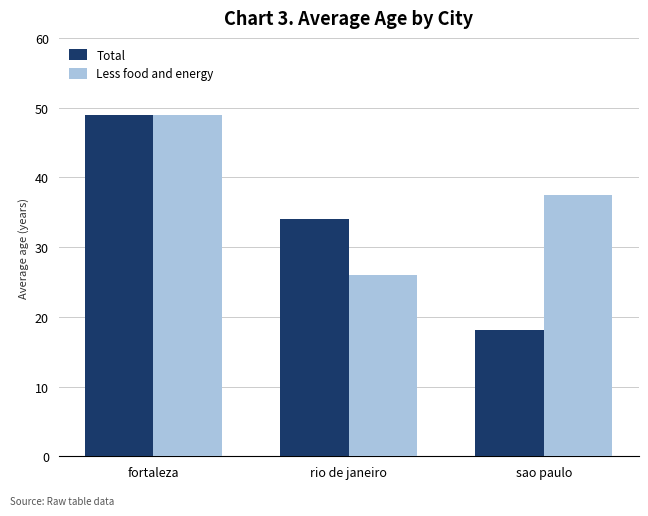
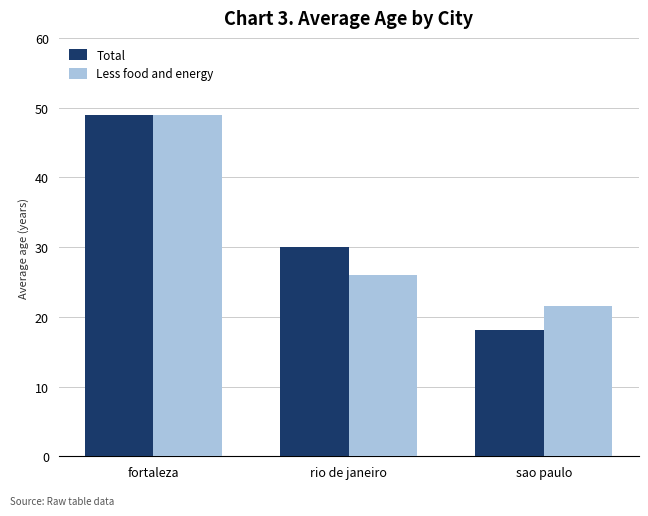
  {
    "Total": {
      "fortaleza": 49,
-     "rio de janeiro": 34,
+     "rio de janeiro": 30,
      "sao paulo": 18
    },
    "Less food and energy": {
      "fortaleza": 49,
      "rio de janeiro": 26,
-     "sao paulo": 38
+     "sao paulo": 22
    }
  }
